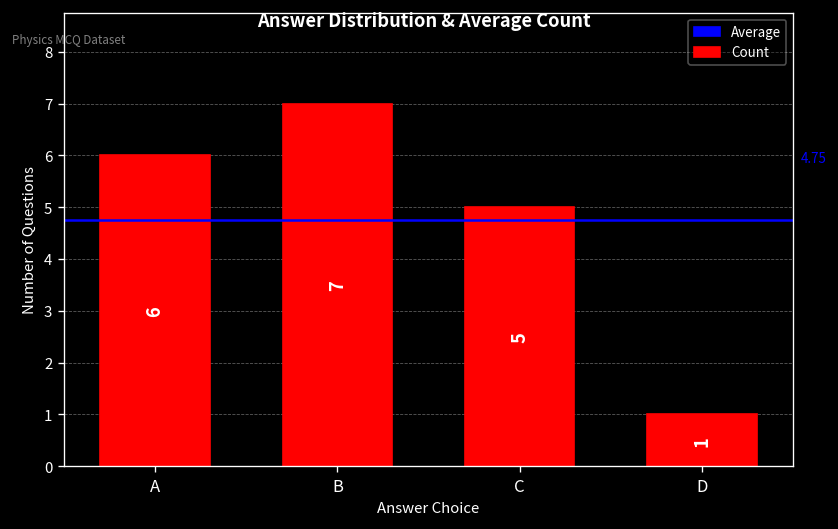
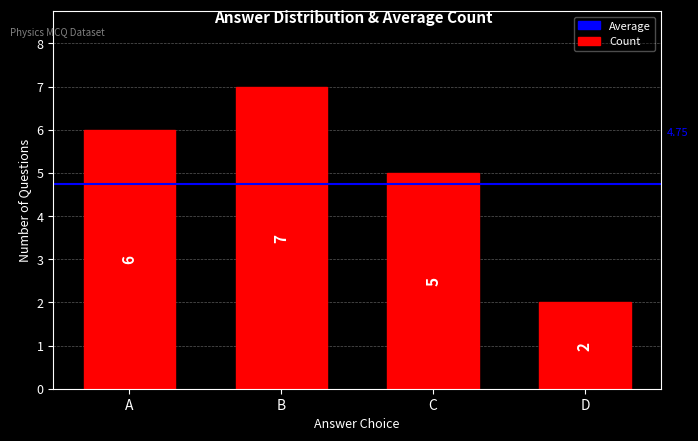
  {
    "A": 6,
    "B": 7,
    "C": 5,
-   "D": 1
+   "D": 2
  }
